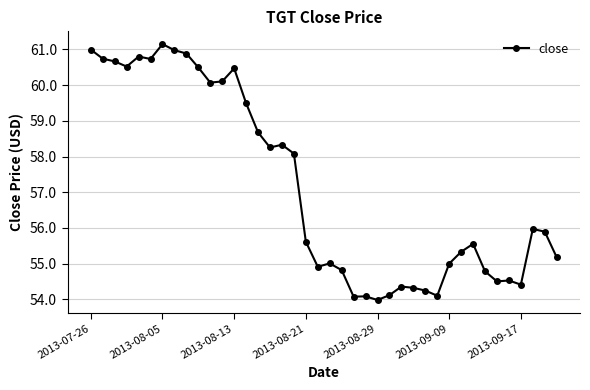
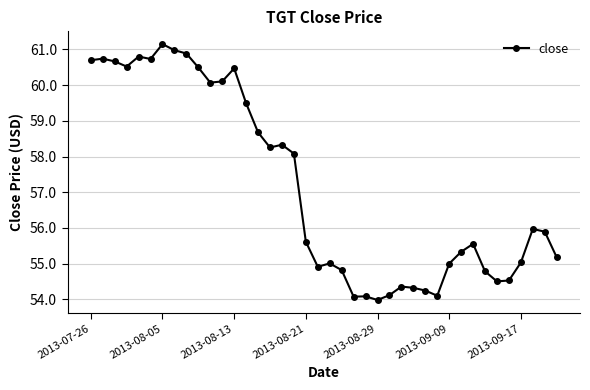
  {
-   "2013-07-26": 61.0,
+   "2013-07-26": 60.7,
    "2013-08-05": 61.2,
    "2013-08-13": 60.5,
    "2013-08-21": 55.6,
    "2013-08-29": 54.0,
    "2013-09-09": 55.0,
-   "2013-09-17": 54.4
+   "2013-09-17": 55.0
  }
